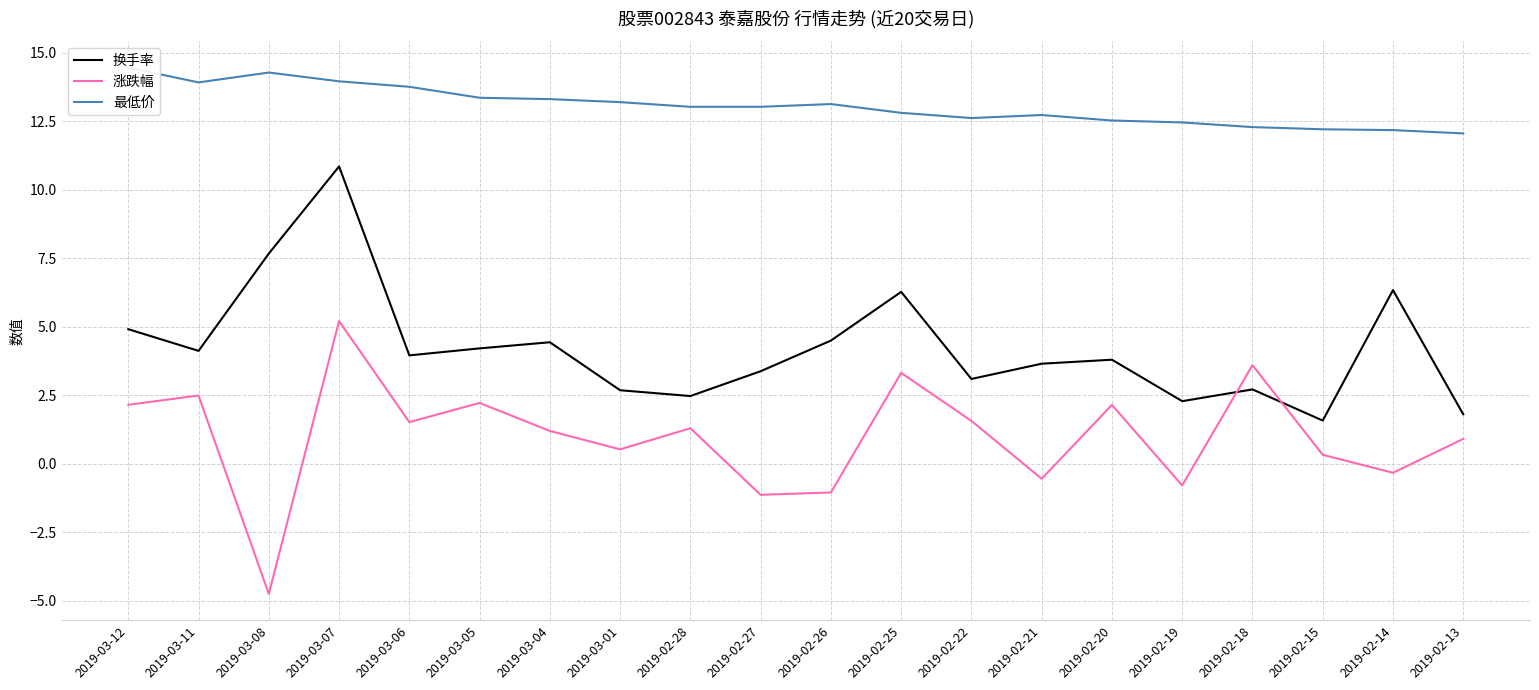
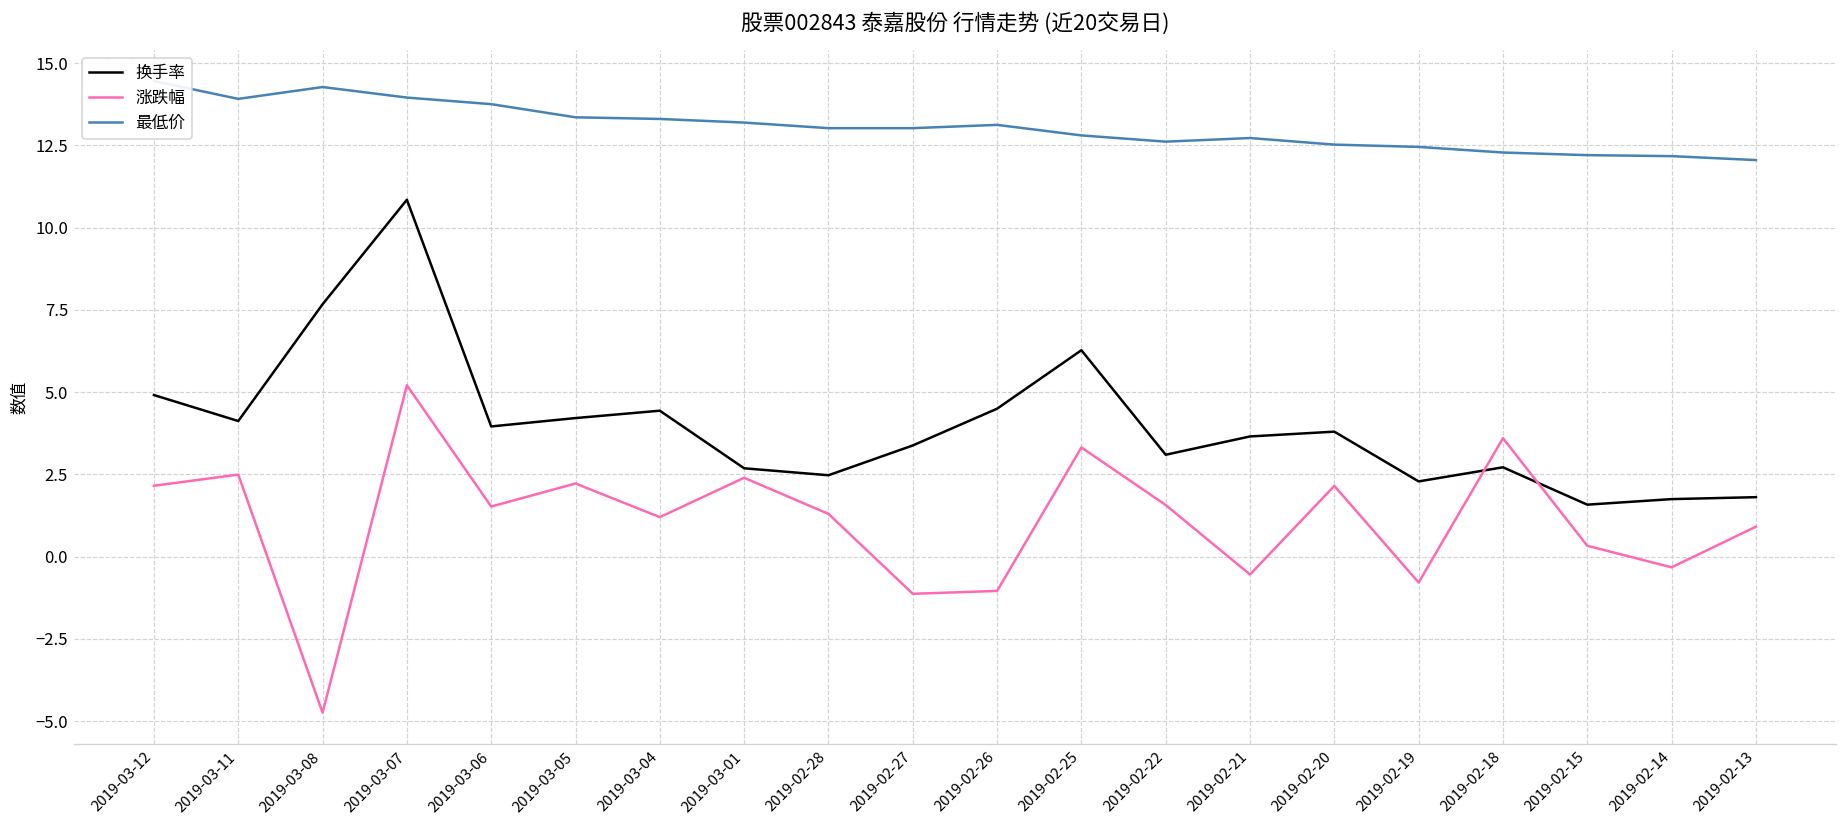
  {
    "换手率": {
      "2019-03-12": 4.9,
      "2019-03-11": 4.1,
      "2019-03-08": 7.7,
      "2019-03-07": 10.8,
      "2019-03-06": 4.0,
      "2019-03-05": 4.2,
      "2019-03-04": 4.4,
      "2019-03-01": 2.7,
      "2019-02-28": 2.5,
      "2019-02-27": 3.4,
      "2019-02-26": 4.5,
      "2019-02-25": 6.3,
      "2019-02-22": 3.1,
      "2019-02-21": 3.7,
      "2019-02-20": 3.8,
      "2019-02-19": 2.3,
      "2019-02-18": 2.7,
      "2019-02-15": 1.6,
-     "2019-02-14": 6.3,
+     "2019-02-14": 1.7,
      "2019-02-13": 1.8
    },
    "涨跌幅": {
      "2019-03-12": 2.2,
      "2019-03-11": 2.5,
      "2019-03-08": -4.7,
      "2019-03-07": 5.2,
      "2019-03-06": 1.5,
      "2019-03-05": 2.2,
      "2019-03-04": 1.2,
-     "2019-03-01": 0.5,
+     "2019-03-01": 2.4,
      "2019-02-28": 1.3,
      "2019-02-27": -1.1,
      "2019-02-26": -1.0,
      "2019-02-25": 3.3,
      "2019-02-22": 1.6,
      "2019-02-21": -0.5,
      "2019-02-20": 2.1,
      "2019-02-19": -0.8,
      "2019-02-18": 3.6,
      "2019-02-15": 0.3,
      "2019-02-14": -0.3,
      "2019-02-13": 0.9
    },
    "最低价": {
      "2019-03-11": 13.9,
      "2019-03-08": 14.3,
      "2019-03-07": 14.0,
      "2019-03-06": 13.8,
      "2019-03-05": 13.4,
      "2019-03-04": 13.3,
      "2019-03-01": 13.2,
      "2019-02-28": 13.0,
      "2019-02-27": 13.0,
      "2019-02-26": 13.1,
      "2019-02-25": 12.8,
      "2019-02-22": 12.6,
      "2019-02-21": 12.7,
      "2019-02-20": 12.5,
      "2019-02-19": 12.5,
      "2019-02-18": 12.3,
      "2019-02-15": 12.2,
      "2019-02-14": 12.2,
      "2019-02-13": 12.1
    }
  }
